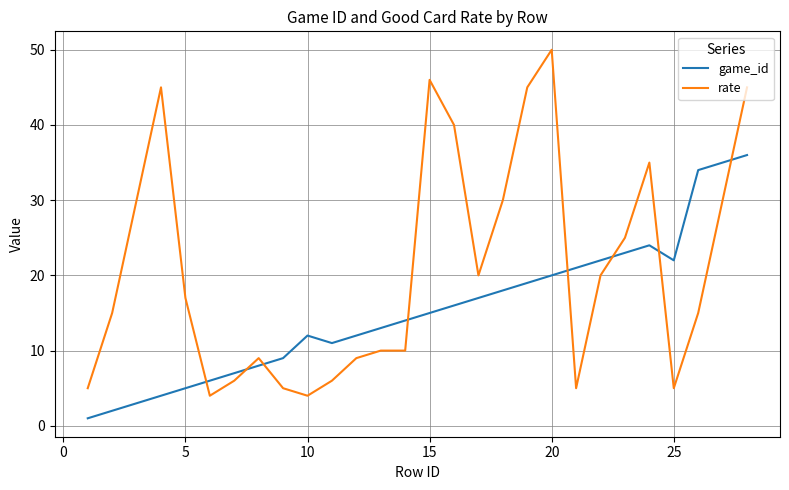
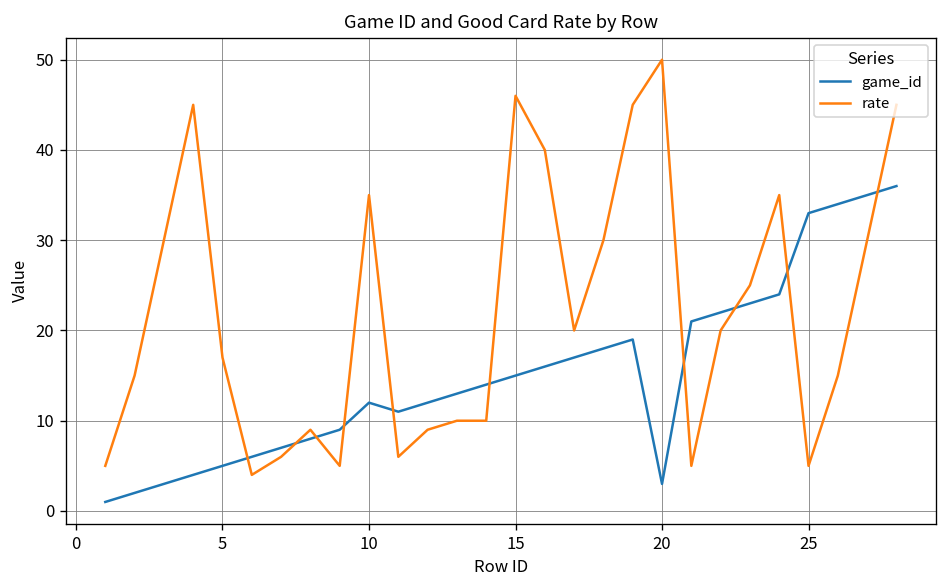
  {
    "game_id": {
      "5": 5,
      "10": 12,
      "15": 15,
-     "20": 20,
-     "25": 22
+     "20": 3,
+     "25": 33
    },
    "rate": {
      "5": 17,
-     "10": 4,
+     "10": 35,
      "15": 46,
      "20": 50,
      "25": 5
    }
  }
